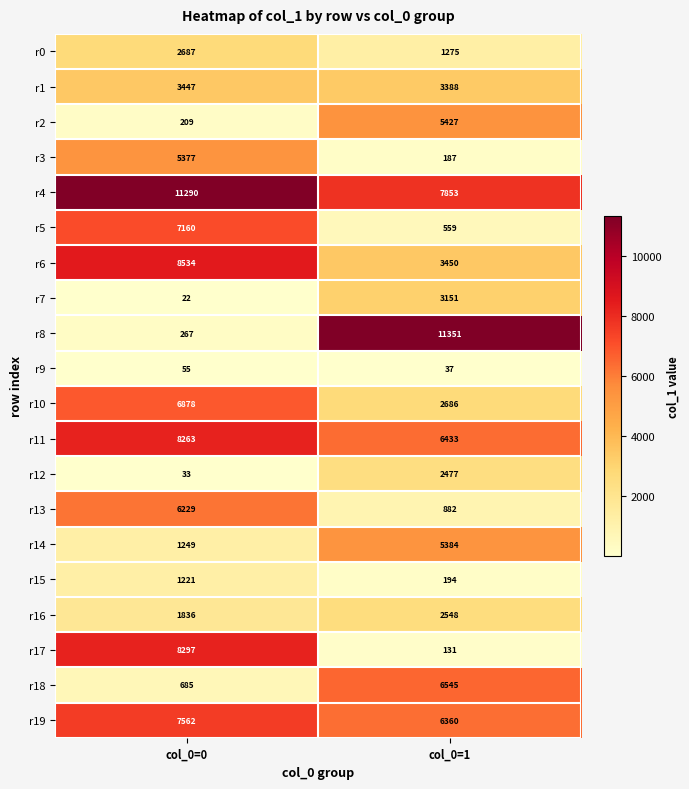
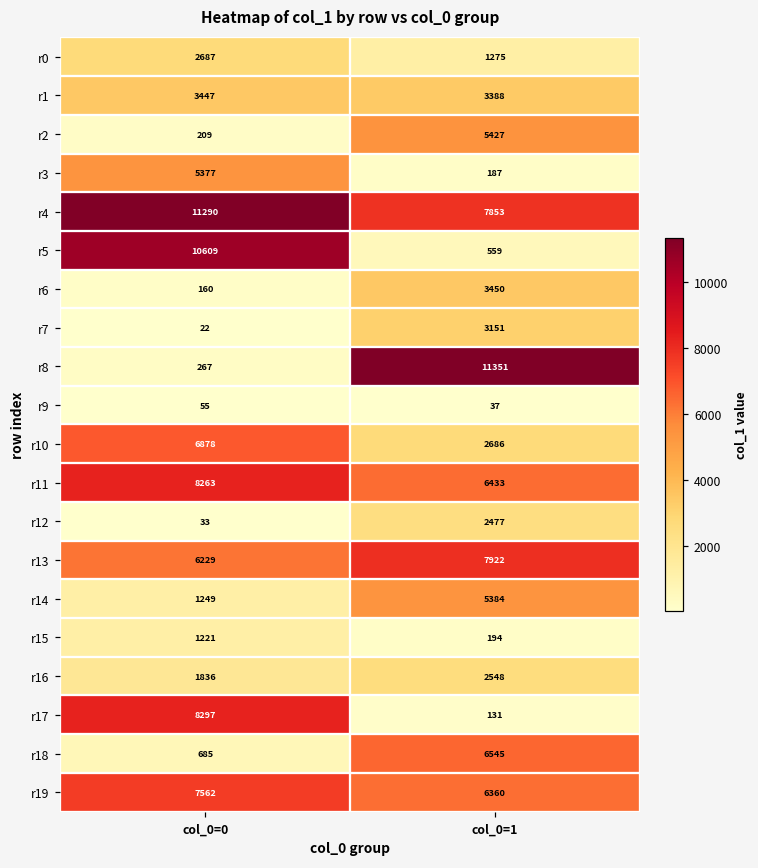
  {
    "r0": {
      "col_0=0": 2687,
      "col_0=1": 1275
    },
    "r1": {
      "col_0=0": 3447,
      "col_0=1": 3388
    },
    "r2": {
      "col_0=0": 209,
      "col_0=1": 5427
    },
    "r3": {
      "col_0=0": 5377,
      "col_0=1": 187
    },
    "r4": {
      "col_0=0": 11290,
      "col_0=1": 7853
    },
    "r5": {
-     "col_0=0": 7160,
+     "col_0=0": 10609,
      "col_0=1": 559
    },
    "r6": {
-     "col_0=0": 8534,
+     "col_0=0": 160,
      "col_0=1": 3450
    },
    "r7": {
      "col_0=0": 22,
      "col_0=1": 3151
    },
    "r8": {
      "col_0=0": 267,
      "col_0=1": 11351
    },
    "r9": {
      "col_0=0": 55,
      "col_0=1": 37
    },
    "r10": {
      "col_0=0": 6878,
      "col_0=1": 2686
    },
    "r11": {
      "col_0=0": 8263,
      "col_0=1": 6433
    },
    "r12": {
      "col_0=0": 33,
      "col_0=1": 2477
    },
    "r13": {
      "col_0=0": 6229,
-     "col_0=1": 882
+     "col_0=1": 7922
    },
    "r14": {
      "col_0=0": 1249,
      "col_0=1": 5384
    },
    "r15": {
      "col_0=0": 1221,
      "col_0=1": 194
    },
    "r16": {
      "col_0=0": 1836,
      "col_0=1": 2548
    },
    "r17": {
      "col_0=0": 8297,
      "col_0=1": 131
    },
    "r18": {
      "col_0=0": 685,
      "col_0=1": 6545
    },
    "r19": {
      "col_0=0": 7562,
      "col_0=1": 6360
    }
  }
